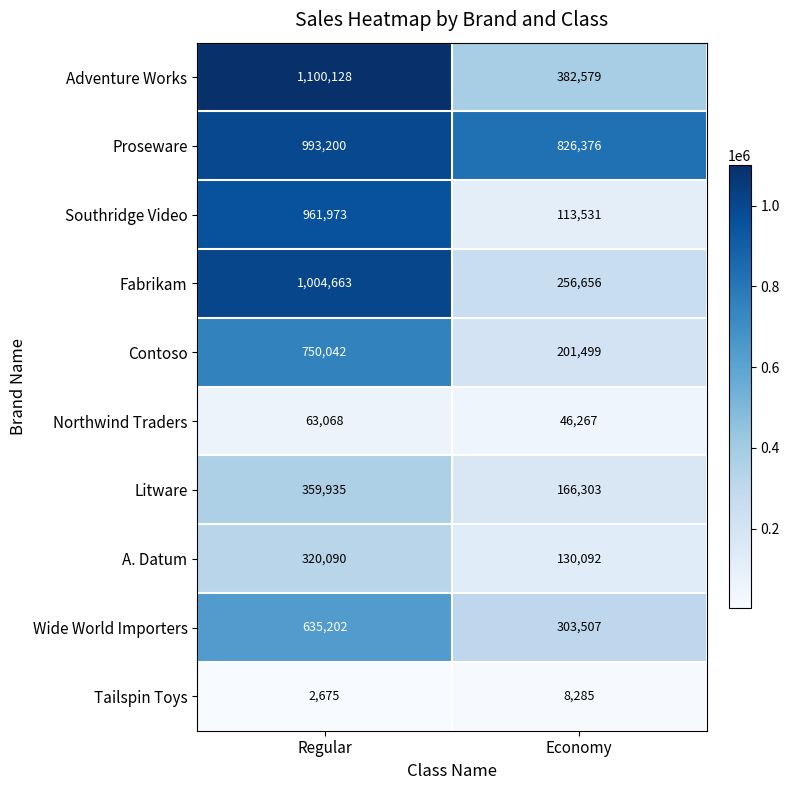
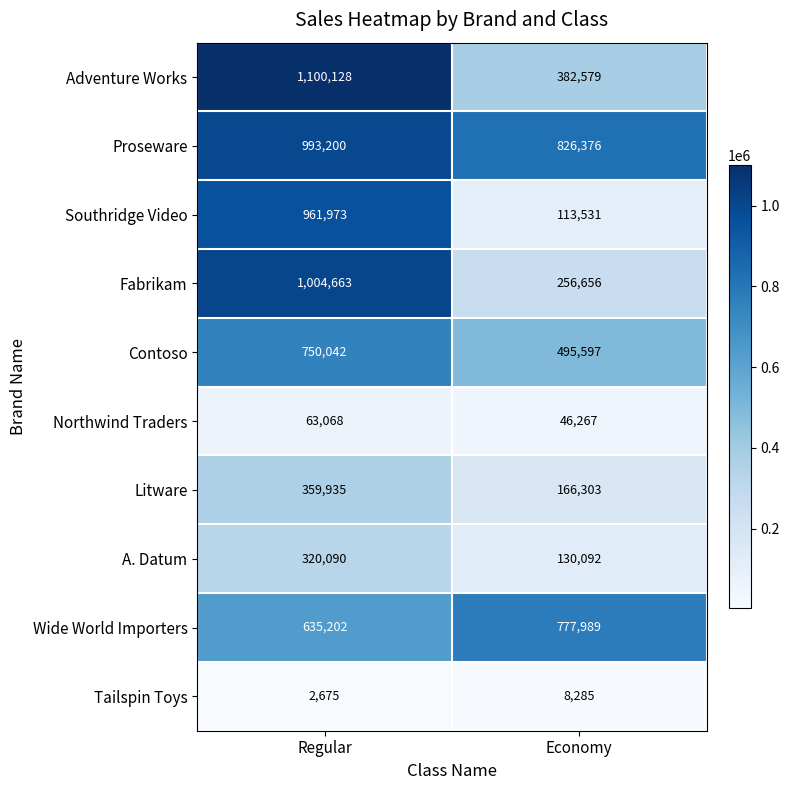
  {
    "Adventure Works": {
      "Regular": "1,100,128",
      "Economy": "382,579"
    },
    "Proseware": {
      "Regular": "993,200",
      "Economy": "826,376"
    },
    "Southridge Video": {
      "Regular": "961,973",
      "Economy": "113,531"
    },
    "Fabrikam": {
      "Regular": "1,004,663",
      "Economy": "256,656"
    },
    "Contoso": {
      "Regular": "750,042",
-     "Economy": "201,499"
+     "Economy": "495,597"
    },
    "Northwind Traders": {
      "Regular": "63,068",
      "Economy": "46,267"
    },
    "Litware": {
      "Regular": "359,935",
      "Economy": "166,303"
    },
    "A. Datum": {
      "Regular": "320,090",
      "Economy": "130,092"
    },
    "Wide World Importers": {
      "Regular": "635,202",
-     "Economy": "303,507"
+     "Economy": "777,989"
    },
    "Tailspin Toys": {
      "Regular": "2,675",
      "Economy": "8,285"
    }
  }
